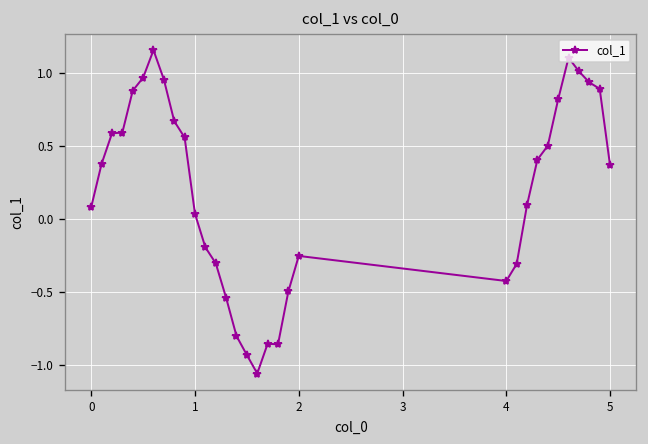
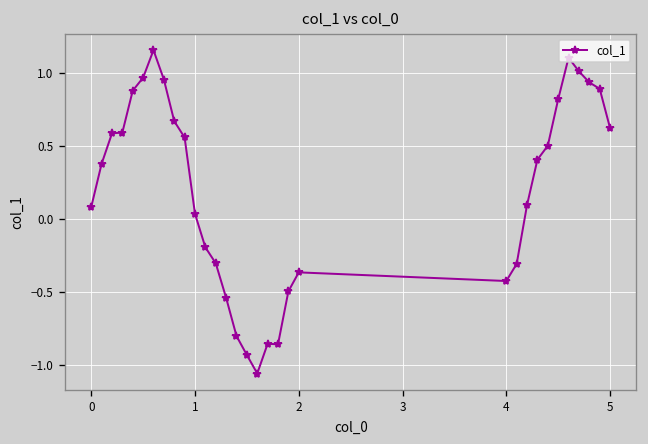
  {
    "0": 0.08,
    "1": 0.04,
-   "2": -0.25,
+   "2": -0.36,
    "4": -0.42,
-   "5": 0.37
+   "5": 0.62
  }
